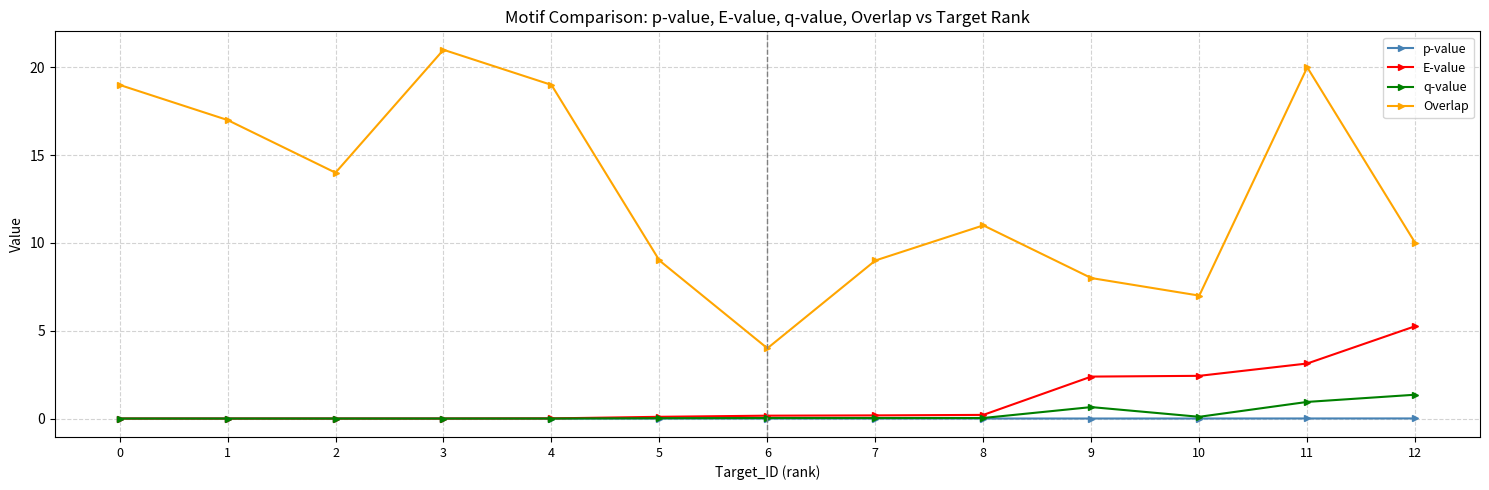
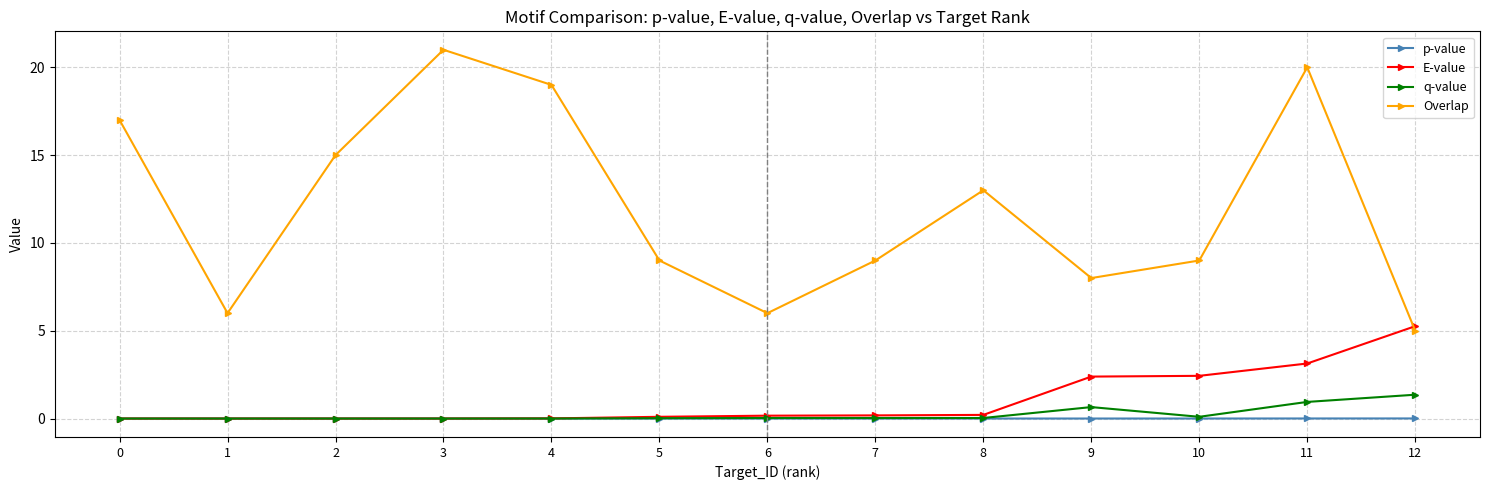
  {
    "p-value": {
      "9": 0,
      "11": 0,
      "12": 0
    },
    "E-value": {
      "7": 0.2,
      "8": 0.2,
      "9": 2.4,
      "10": 2.4,
      "11": 3,
      "12": 5.3
    },
    "q-value": {
      "9": 0.7,
      "11": 1,
      "12": 1.4
    },
    "Overlap": {
-     "0": 19,
-     "1": 17,
-     "2": 14,
+     "0": 17,
+     "1": 6,
+     "2": 15,
      "3": 21,
      "4": 19,
      "5": 9,
-     "6": 4,
+     "6": 6,
      "7": 9,
-     "8": 11,
+     "8": 13,
      "9": 8,
-     "10": 7,
+     "10": 9,
      "11": 20,
-     "12": 10
+     "12": 5
    }
  }
